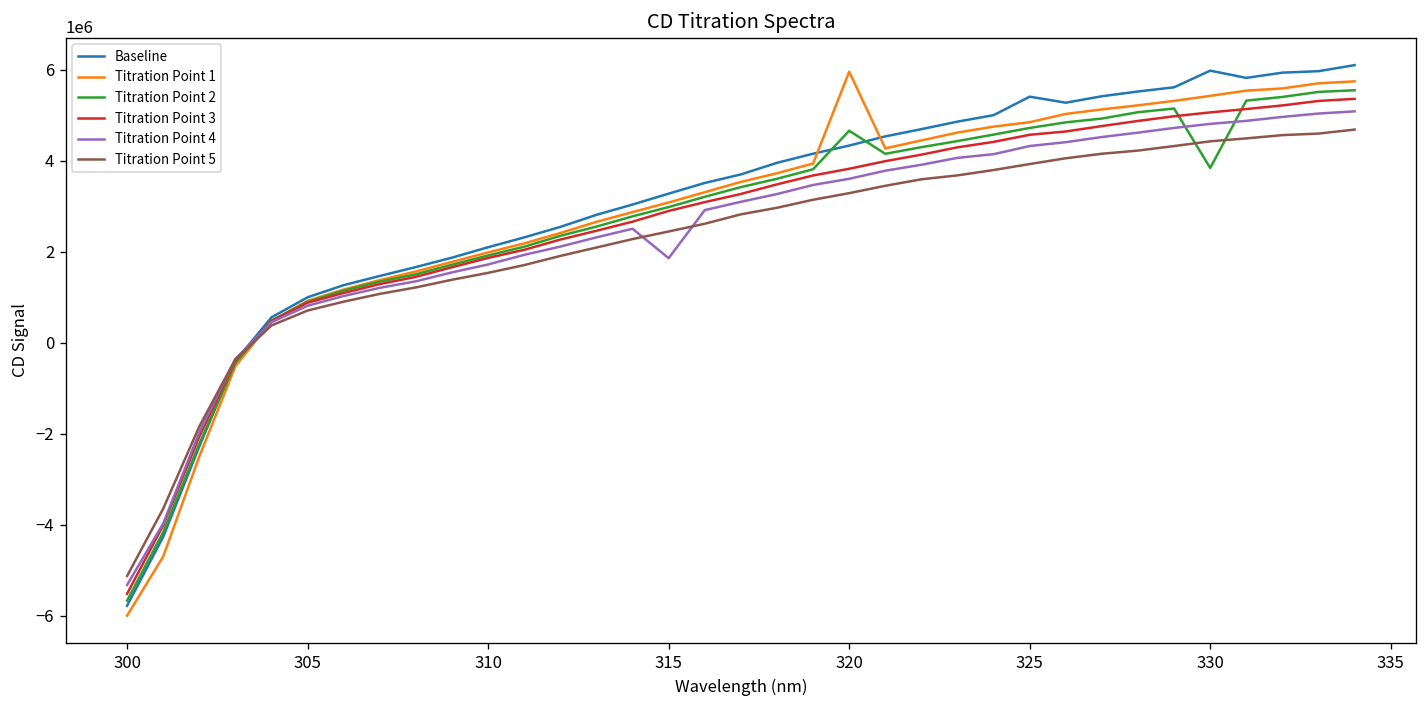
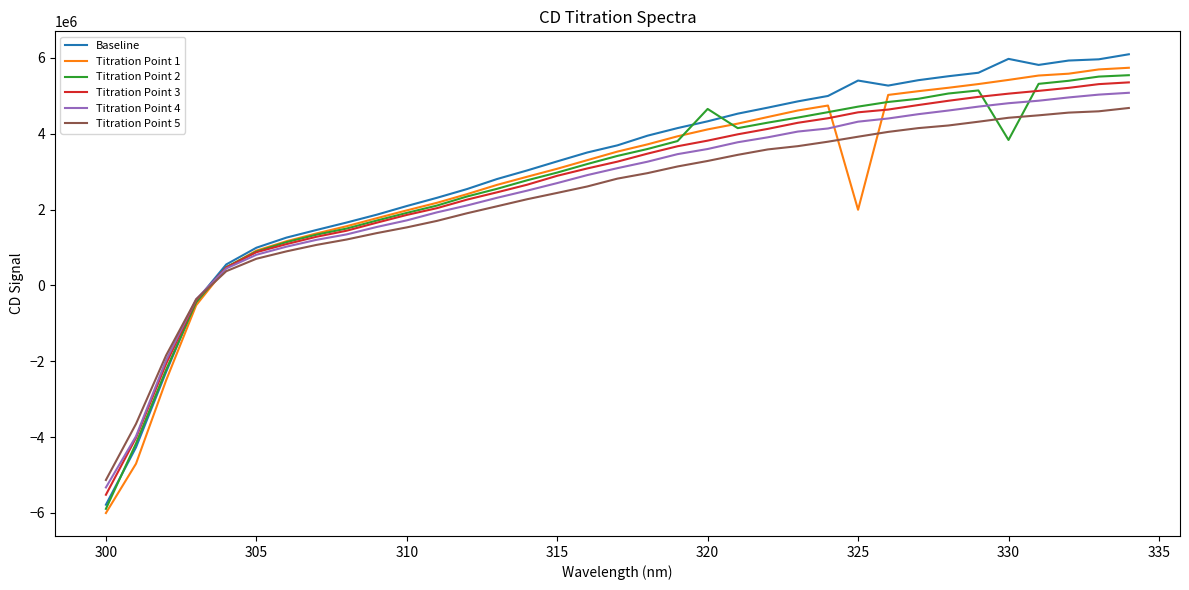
  {
    "Baseline": {
      "300": -5800000,
      "305": 1000000,
      "310": 2100000,
      "315": 3300000,
      "320": 4300000,
      "325": 5400000,
      "330": 6000000
    },
    "Titration Point 1": {
      "300": -6000000,
      "315": 3100000,
-     "320": 6000000,
-     "325": 4800000,
+     "320": 4100000,
+     "325": 2000000,
      "330": 5400000
    },
    "Titration Point 2": {
-     "300": -5700000,
+     "300": -5900000,
      "315": 3000000,
      "320": 4700000,
      "325": 4700000,
      "330": 3800000
    },
    "Titration Point 3": {
      "300": -5500000,
      "315": 2900000,
      "320": 3800000,
      "325": 4600000,
      "330": 5100000
    },
    "Titration Point 4": {
      "300": -5300000,
      "305": 800000,
      "310": 1700000,
-     "315": 1900000,
+     "315": 2700000,
      "320": 3600000,
      "325": 4300000,
      "330": 4800000
    },
    "Titration Point 5": {
      "300": -5100000,
      "305": 700000,
      "310": 1500000,
      "315": 2400000,
      "320": 3300000,
      "325": 3900000,
      "330": 4400000
    }
  }
